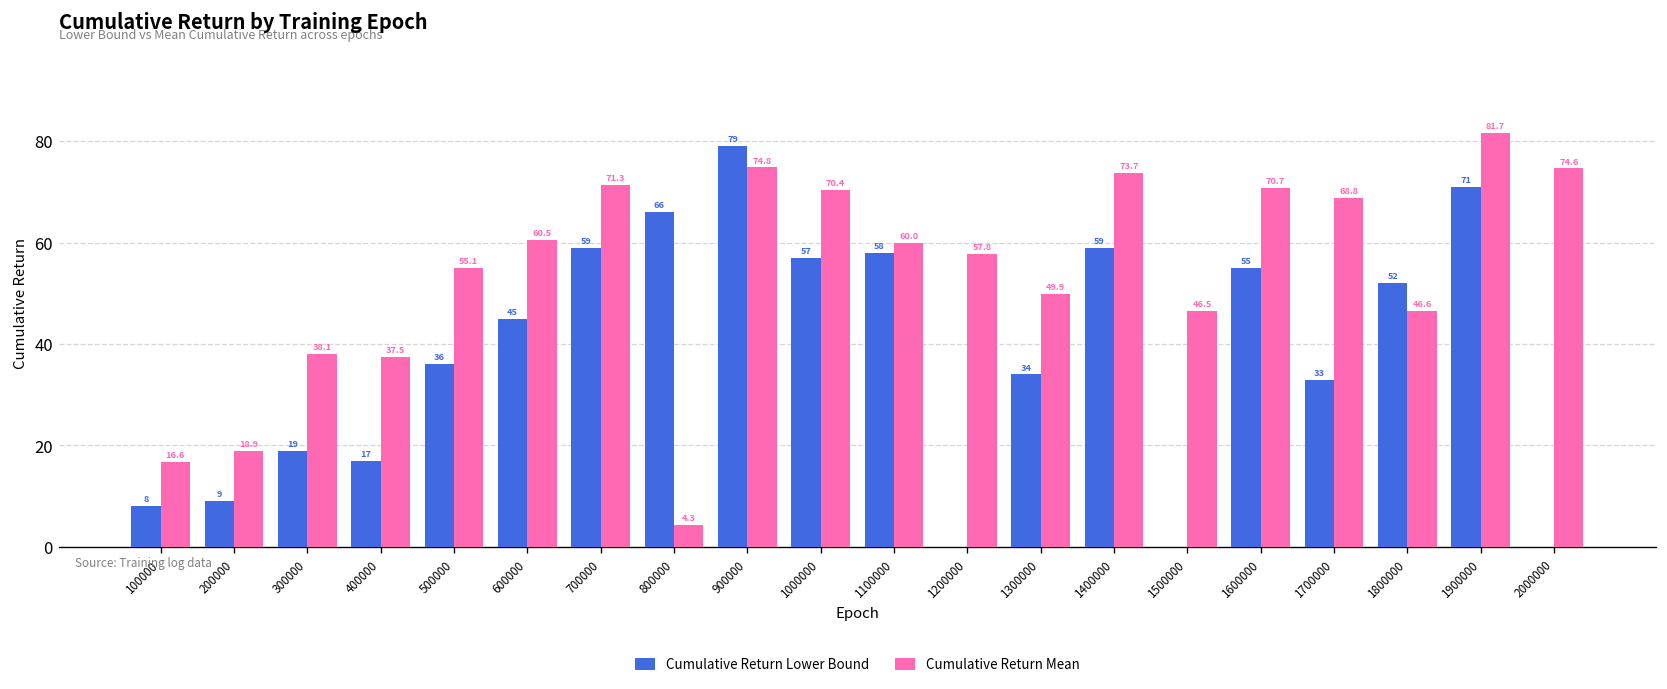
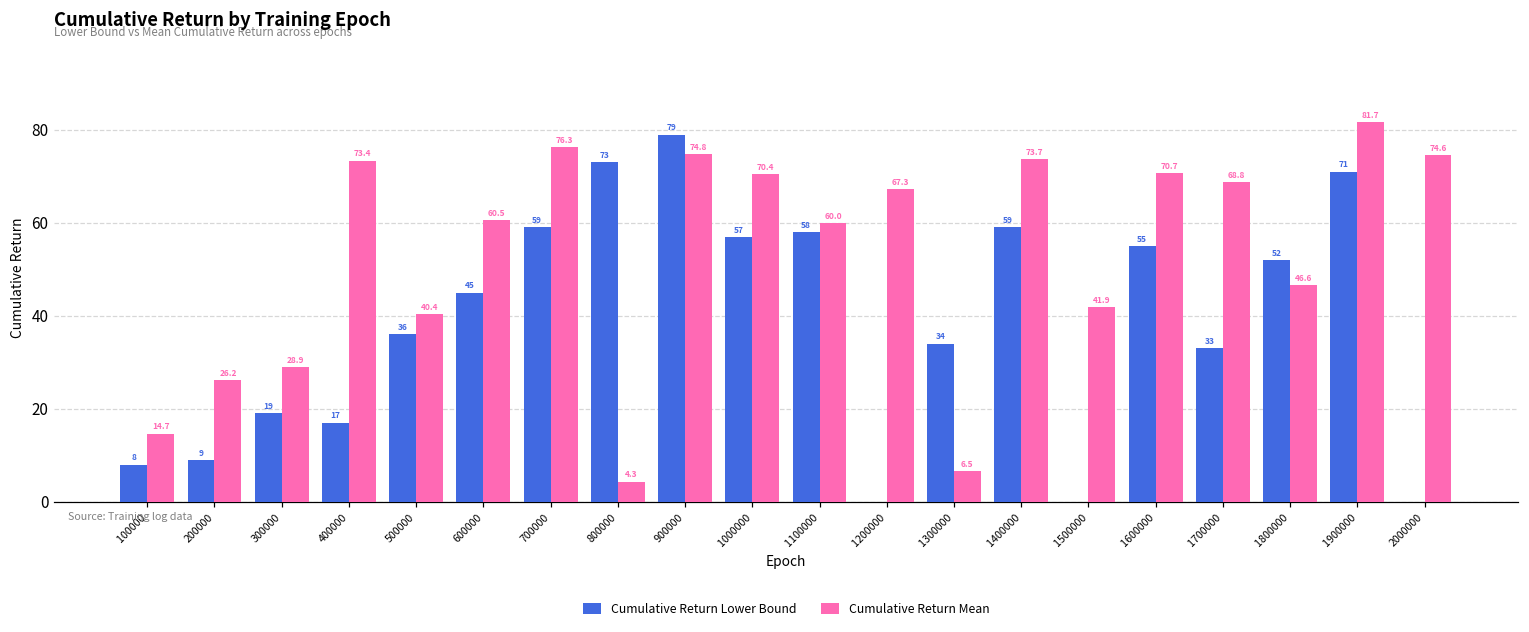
  {
    "Cumulative Return Lower Bound": {
      "100000": 8,
      "200000": 9,
      "300000": 19,
      "400000": 17,
      "500000": 36,
      "600000": 45,
      "700000": 59,
-     "800000": 66,
+     "800000": 73,
      "900000": 79,
      "1000000": 57,
      "1100000": 58,
      "1300000": 34,
      "1400000": 59,
      "1600000": 55,
      "1700000": 33,
      "1800000": 52,
      "1900000": 71
    },
    "Cumulative Return Mean": {
-     "100000": 16.6,
-     "200000": 18.9,
-     "300000": 38.1,
-     "400000": 37.5,
-     "500000": 55.1,
+     "100000": 14.7,
+     "200000": 26.2,
+     "300000": 28.9,
+     "400000": 73.4,
+     "500000": 40.4,
      "600000": 60.5,
-     "700000": 71.3,
+     "700000": 76.3,
      "800000": 4.3,
      "900000": 74.8,
      "1000000": 70.4,
      "1100000": 60.0,
-     "1200000": 57.8,
-     "1300000": 49.9,
+     "1200000": 67.3,
+     "1300000": 6.5,
      "1400000": 73.7,
-     "1500000": 46.5,
+     "1500000": 41.9,
      "1600000": 70.7,
      "1700000": 68.8,
      "1800000": 46.6,
      "1900000": 81.7,
      "2000000": 74.6
    }
  }
